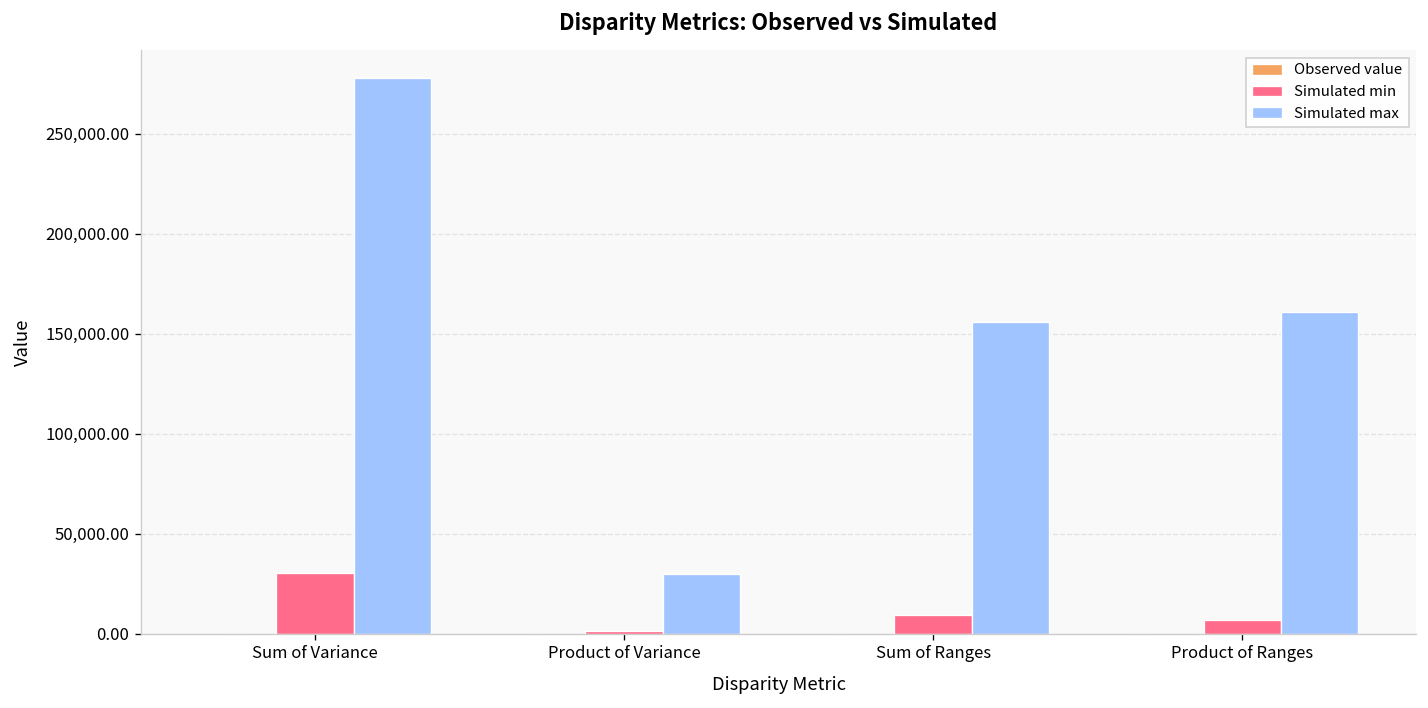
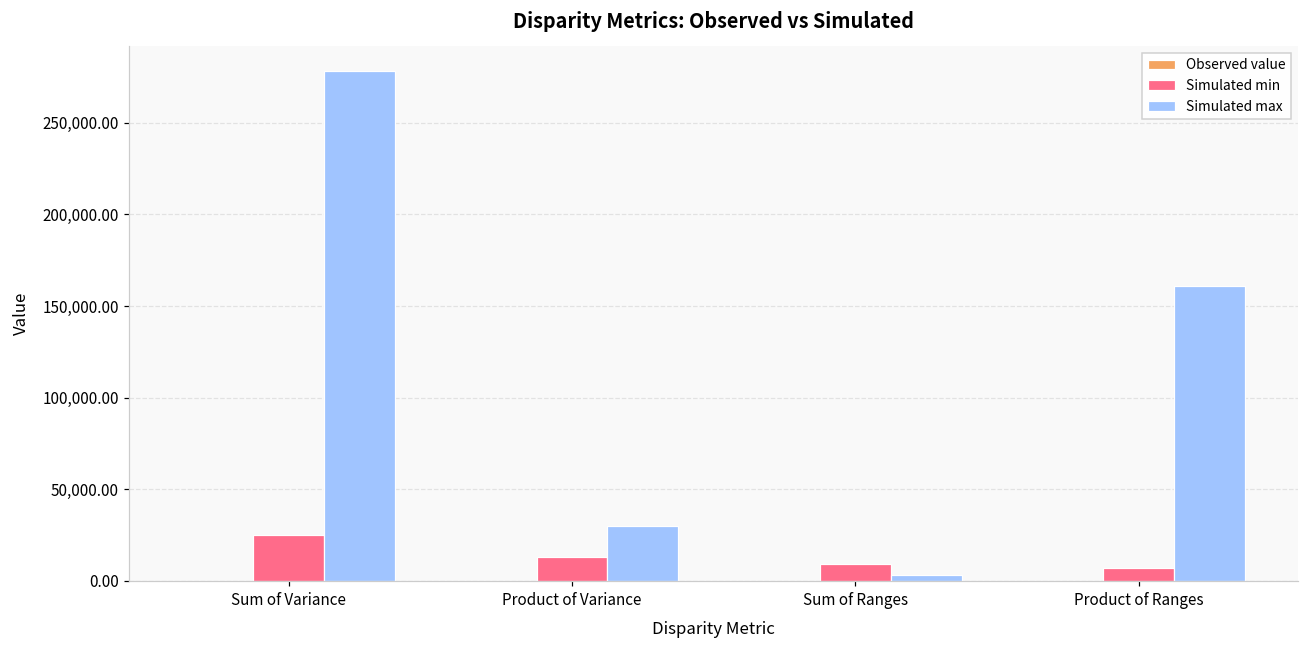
  {
    "Simulated min": {
-     "Sum of Variance": "30,000",
-     "Product of Variance": "1,000",
+     "Sum of Variance": "25,000",
+     "Product of Variance": "13,000",
      "Sum of Ranges": "9,000",
      "Product of Ranges": "7,000"
    },
    "Simulated max": {
      "Sum of Variance": "278,000",
      "Product of Variance": "30,000",
-     "Sum of Ranges": "156,000",
+     "Sum of Ranges": "3,000",
      "Product of Ranges": "161,000"
    }
  }
